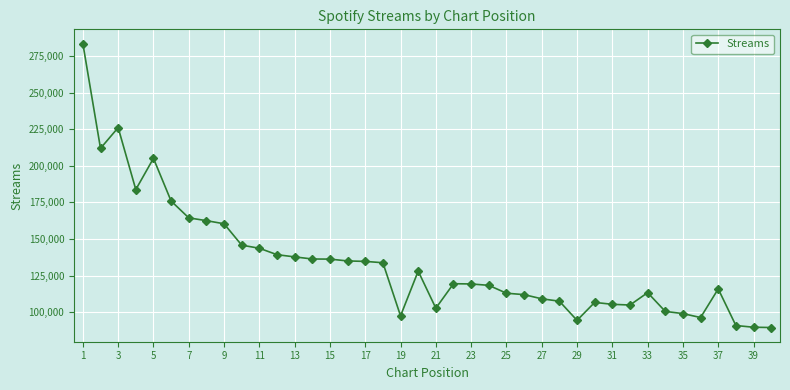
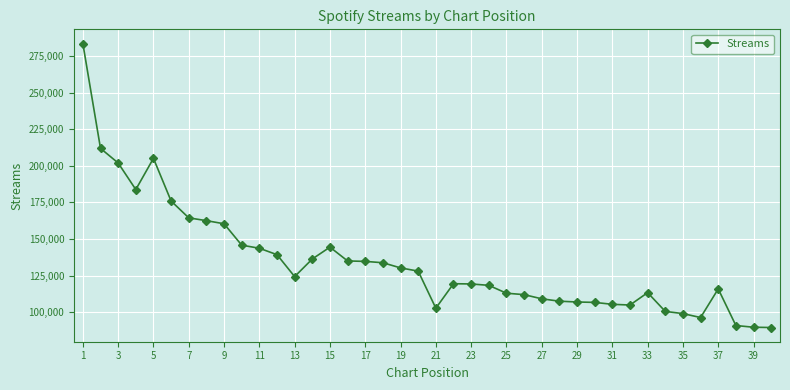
  {
    "1": "284,000",
-   "3": "226,000",
+   "3": "202,000",
    "5": "205,000",
    "7": "164,000",
    "9": "160,000",
    "11": "144,000",
-   "13": "138,000",
-   "15": "136,000",
+   "13": "124,000",
+   "15": "144,000",
    "17": "135,000",
-   "19": "97,000",
+   "19": "130,000",
    "21": "103,000",
    "23": "119,000",
    "25": "113,000",
    "27": "109,000",
-   "29": "94,000",
+   "29": "107,000",
    "31": "105,000",
    "33": "113,000",
    "35": "99,000",
    "37": "116,000",
    "39": "90,000"
  }
